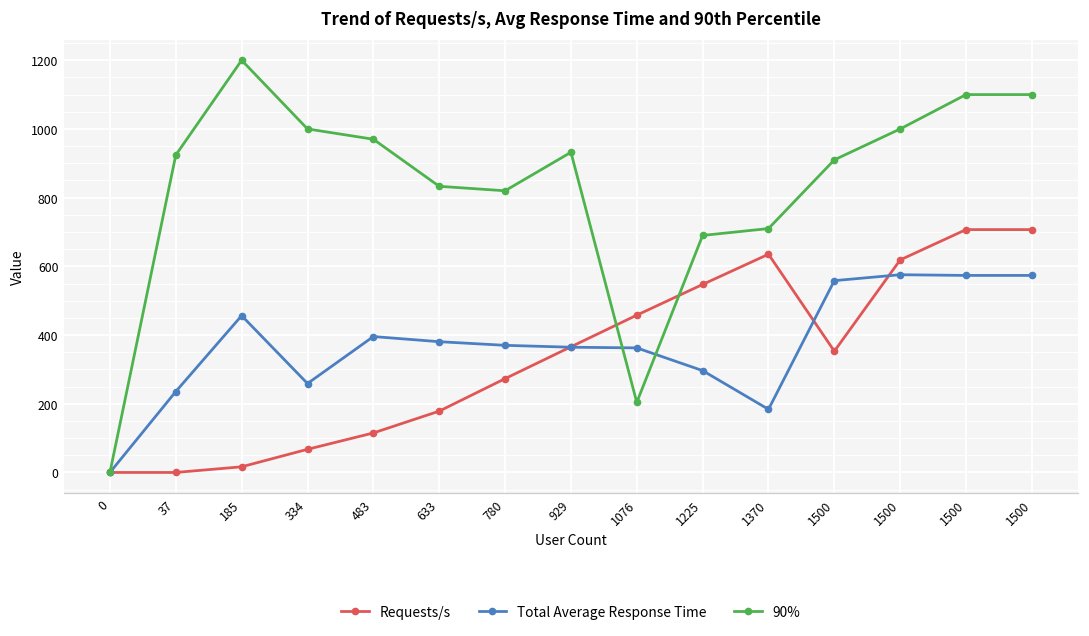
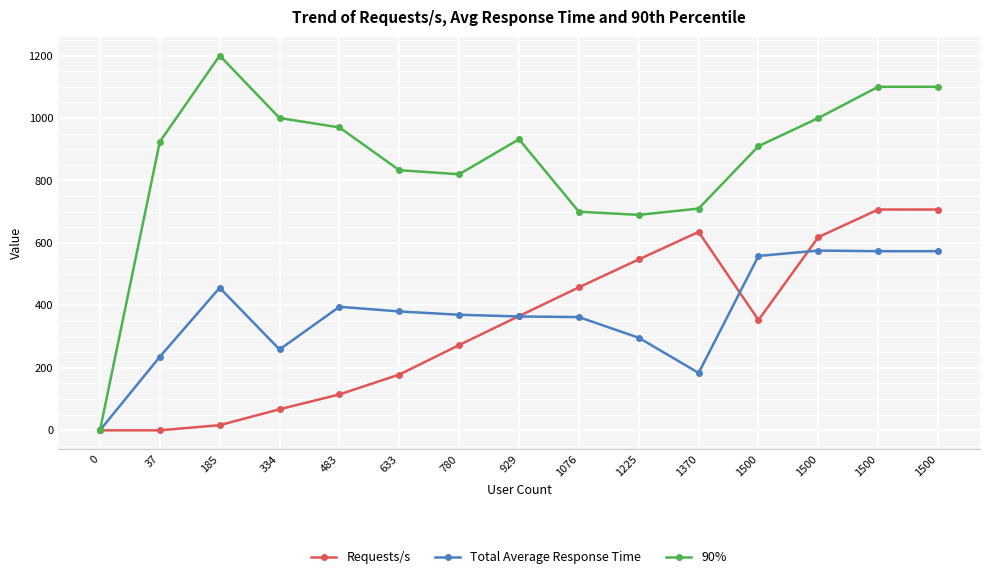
  {
    "Requests/s": {
      "37": 0,
      "185": 20,
      "334": 70,
      "483": 120,
      "633": 180,
      "780": 270,
      "1076": 460,
      "1225": 550,
      "1370": 640
    },
    "Total Average Response Time": {
      "37": 240,
      "185": 460,
      "334": 260,
      "483": 400,
      "633": 380,
      "780": 370,
      "1076": 360,
      "1225": 300,
      "1370": 180
    },
    "90%": {
      "37": 920,
      "185": 1200,
      "334": 1000,
      "483": 970,
      "633": 830,
      "780": 820,
      "929": 930,
-     "1076": 200,
+     "1076": 700,
      "1225": 690,
      "1370": 710
    }
  }
